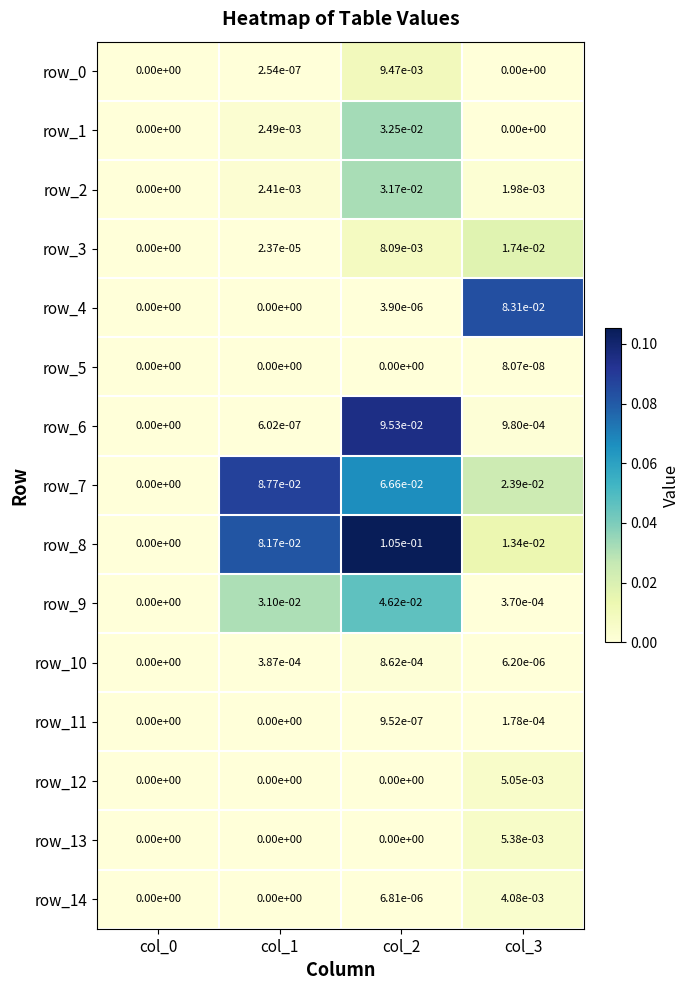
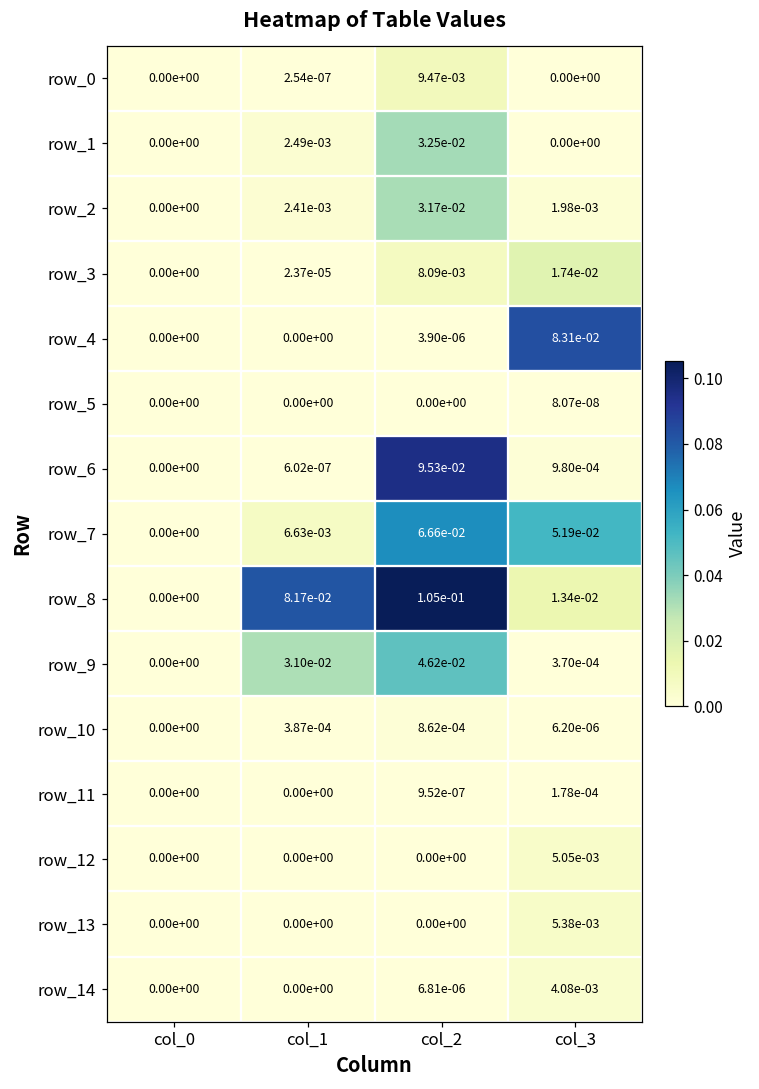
  {
    "row_0": {
      "col_0": "0.00e+00",
      "col_1": "2.54e-07",
      "col_2": "9.47e-03",
      "col_3": "0.00e+00"
    },
    "row_1": {
      "col_0": "0.00e+00",
      "col_1": "2.49e-03",
      "col_2": "3.25e-02",
      "col_3": "0.00e+00"
    },
    "row_2": {
      "col_0": "0.00e+00",
      "col_1": "2.41e-03",
      "col_2": "3.17e-02",
      "col_3": "1.98e-03"
    },
    "row_3": {
      "col_0": "0.00e+00",
      "col_1": "2.37e-05",
      "col_2": "8.09e-03",
      "col_3": "1.74e-02"
    },
    "row_4": {
      "col_0": "0.00e+00",
      "col_1": "0.00e+00",
      "col_2": "3.90e-06",
      "col_3": "8.31e-02"
    },
    "row_5": {
      "col_0": "0.00e+00",
      "col_1": "0.00e+00",
      "col_2": "0.00e+00",
      "col_3": "8.07e-08"
    },
    "row_6": {
      "col_0": "0.00e+00",
      "col_1": "6.02e-07",
      "col_2": "9.53e-02",
      "col_3": "9.80e-04"
    },
    "row_7": {
      "col_0": "0.00e+00",
-     "col_1": "8.77e-02",
+     "col_1": "6.63e-03",
      "col_2": "6.66e-02",
-     "col_3": "2.39e-02"
+     "col_3": "5.19e-02"
    },
    "row_8": {
      "col_0": "0.00e+00",
      "col_1": "8.17e-02",
      "col_2": "1.05e-01",
      "col_3": "1.34e-02"
    },
    "row_9": {
      "col_0": "0.00e+00",
      "col_1": "3.10e-02",
      "col_2": "4.62e-02",
      "col_3": "3.70e-04"
    },
    "row_10": {
      "col_0": "0.00e+00",
      "col_1": "3.87e-04",
      "col_2": "8.62e-04",
      "col_3": "6.20e-06"
    },
    "row_11": {
      "col_0": "0.00e+00",
      "col_1": "0.00e+00",
      "col_2": "9.52e-07",
      "col_3": "1.78e-04"
    },
    "row_12": {
      "col_0": "0.00e+00",
      "col_1": "0.00e+00",
      "col_2": "0.00e+00",
      "col_3": "5.05e-03"
    },
    "row_13": {
      "col_0": "0.00e+00",
      "col_1": "0.00e+00",
      "col_2": "0.00e+00",
      "col_3": "5.38e-03"
    },
    "row_14": {
      "col_0": "0.00e+00",
      "col_1": "0.00e+00",
      "col_2": "6.81e-06",
      "col_3": "4.08e-03"
    }
  }
